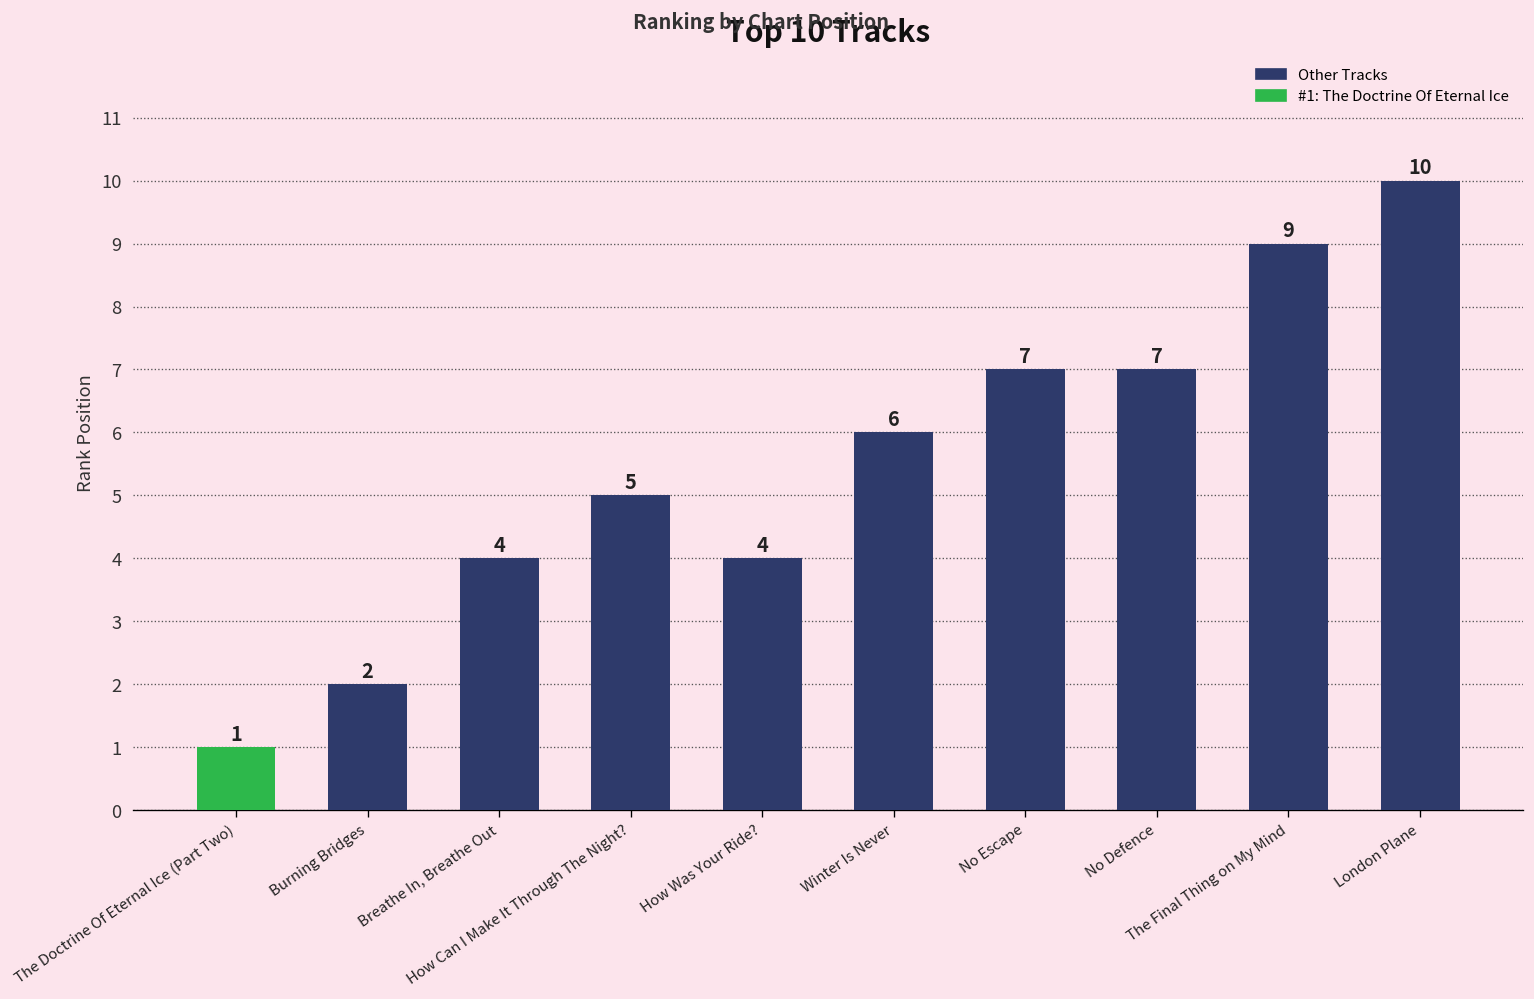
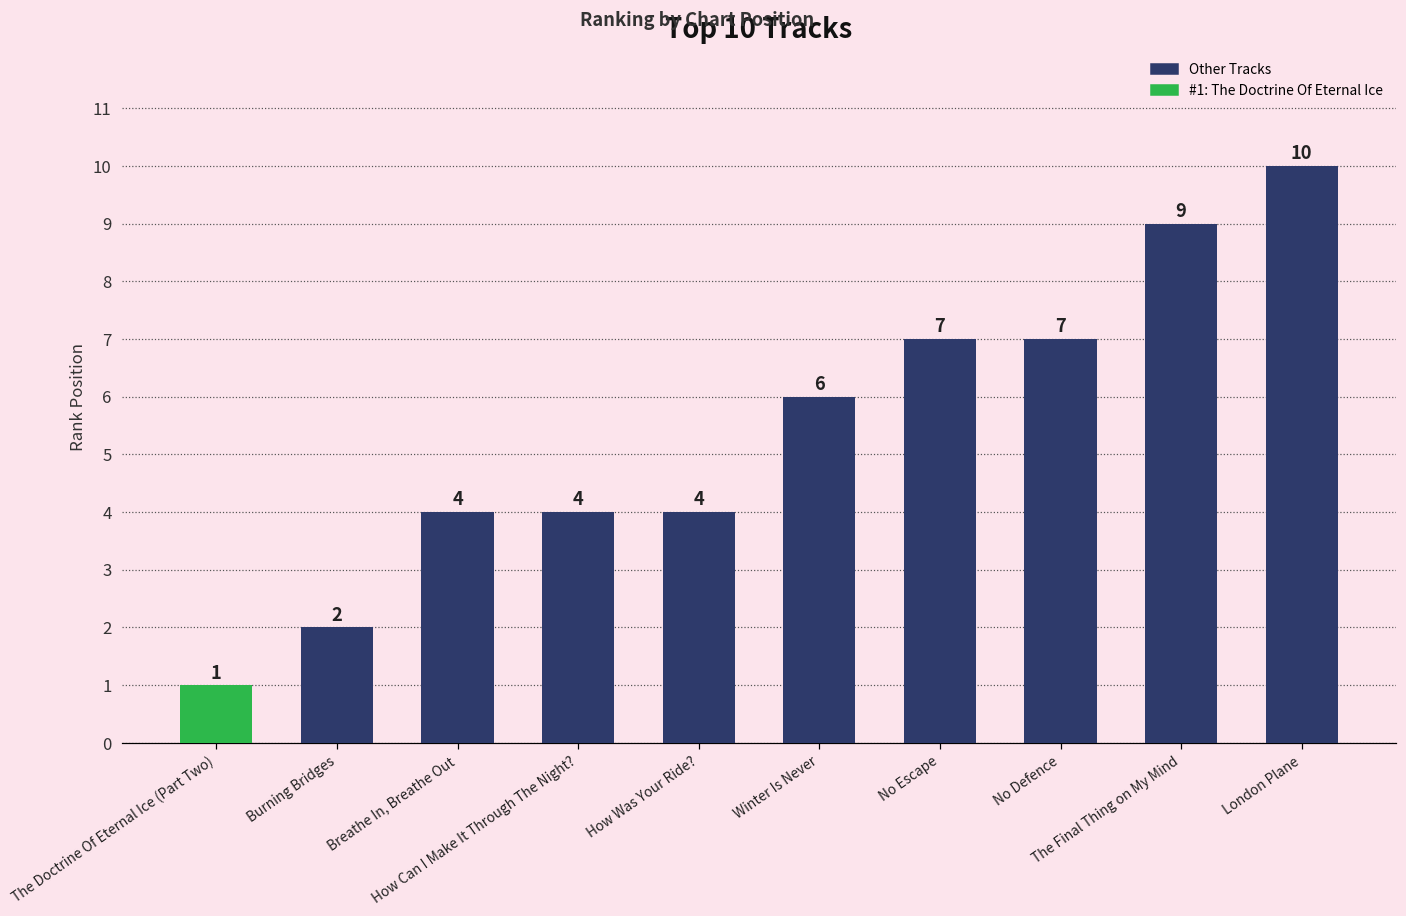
  {
    "The Doctrine Of Eternal Ice (Part Two)": 1,
    "Burning Bridges": 2,
    "Breathe In, Breathe Out": 4,
-   "How Can I Make It Through The Night?": 5,
+   "How Can I Make It Through The Night?": 4,
    "How Was Your Ride?": 4,
    "Winter Is Never": 6,
    "No Escape": 7,
    "No Defence": 7,
    "The Final Thing on My Mind": 9,
    "London Plane": 10
  }
